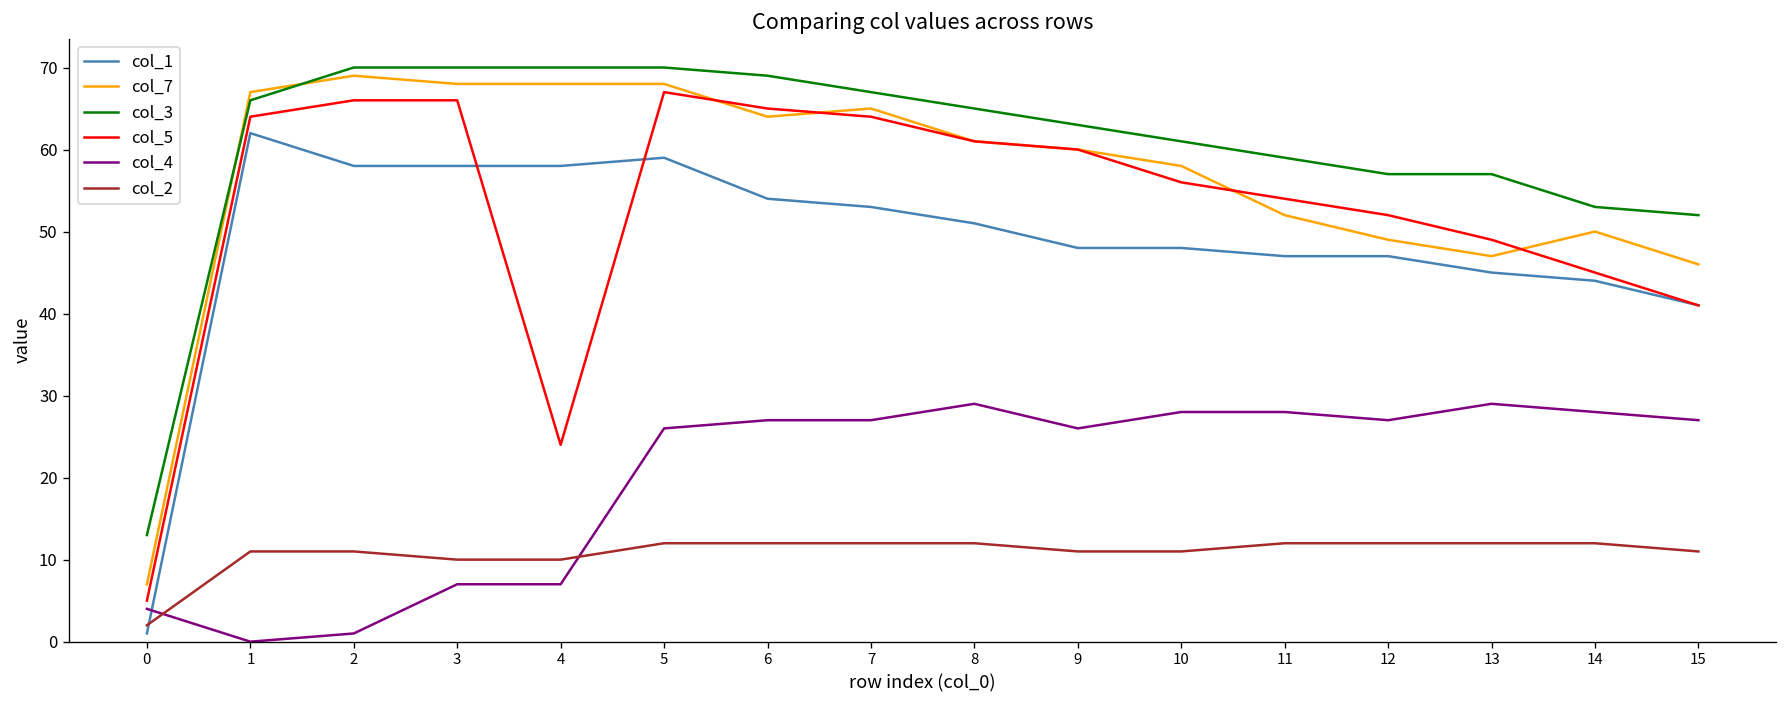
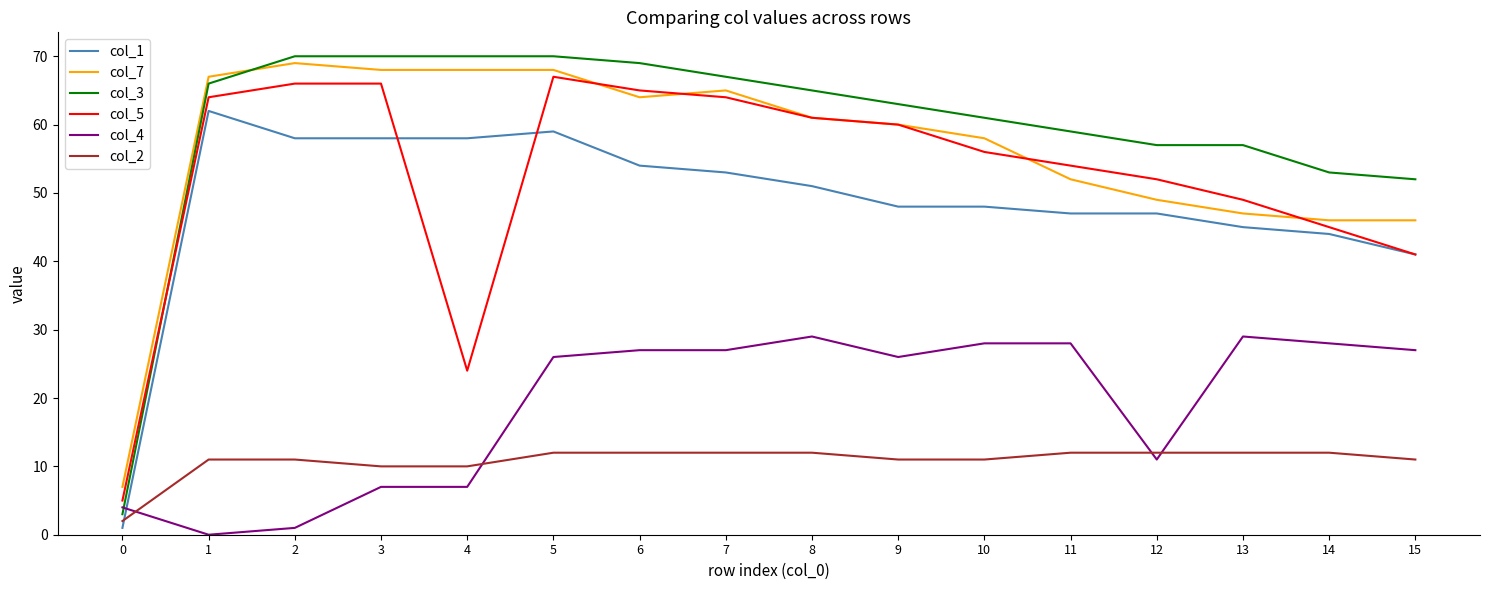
  {
    "col_1": {
      "0": 1,
      "1": 62,
      "2": 58,
      "3": 58,
      "4": 58,
      "5": 59,
      "6": 54,
      "7": 53,
      "8": 51,
      "9": 48,
      "10": 48,
      "11": 47,
      "12": 47,
      "13": 45,
      "14": 44
    },
    "col_7": {
      "0": 7,
      "1": 67,
      "2": 69,
      "3": 68,
      "4": 68,
      "5": 68,
      "6": 64,
      "7": 65,
      "10": 58,
      "11": 52,
      "12": 49,
      "13": 47,
-     "14": 50,
+     "14": 46,
      "15": 46
    },
    "col_3": {
-     "0": 13,
+     "0": 3,
      "1": 66,
      "2": 70,
      "3": 70,
      "4": 70,
      "5": 70,
      "6": 69,
      "7": 67,
      "8": 65,
      "9": 63,
      "10": 61,
      "11": 59,
      "12": 57,
      "13": 57,
      "14": 53,
      "15": 52
    },
    "col_5": {
      "0": 5,
      "1": 64,
      "2": 66,
      "3": 66,
      "4": 24,
      "5": 67,
      "6": 65,
      "7": 64,
      "10": 56,
      "11": 54,
      "12": 52,
      "13": 49,
      "14": 45
    },
    "col_4": {
      "0": 4,
      "1": 0,
      "2": 1,
      "3": 7,
      "4": 7,
      "5": 26,
      "6": 27,
      "7": 27,
      "8": 29,
      "9": 26,
      "10": 28,
      "11": 28,
-     "12": 27,
+     "12": 11,
      "13": 29,
      "14": 28,
      "15": 27
    },
    "col_2": {
      "0": 2,
      "1": 11,
      "2": 11,
      "3": 10,
      "4": 10,
      "5": 12,
      "6": 12,
      "7": 12,
      "8": 12,
      "9": 11,
      "10": 11,
      "11": 12,
      "12": 12,
      "13": 12,
      "14": 12,
      "15": 11
    }
  }
